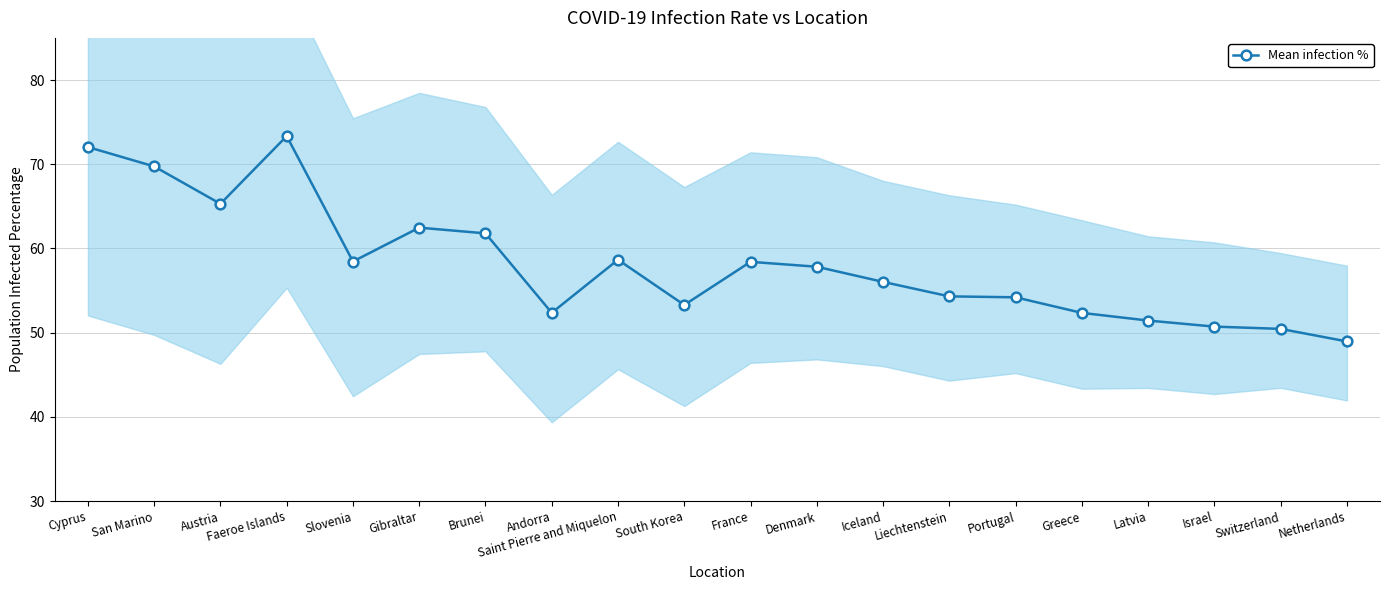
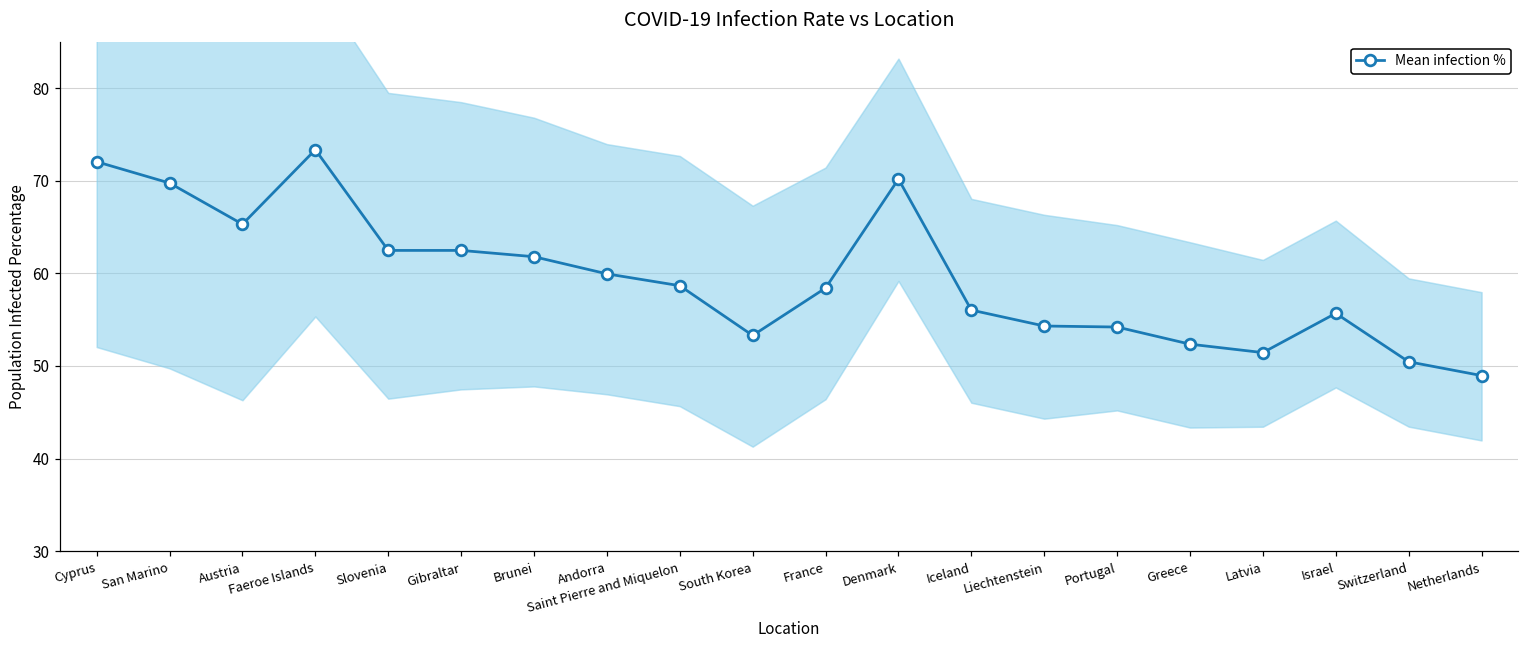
  {
    "Mean infection %": {
      "Cyprus": 72,
      "San Marino": 70,
      "Austria": 65,
      "Faeroe Islands": 73,
-     "Slovenia": 58,
+     "Slovenia": 62,
      "Gibraltar": 62,
      "Brunei": 62,
-     "Andorra": 52,
+     "Andorra": 60,
      "Saint Pierre and Miquelon": 59,
      "South Korea": 53,
      "France": 58,
-     "Denmark": 58,
+     "Denmark": 70,
      "Iceland": 56,
      "Liechtenstein": 54,
      "Portugal": 54,
      "Greece": 52,
      "Latvia": 51,
-     "Israel": 51,
+     "Israel": 56,
      "Switzerland": 50,
      "Netherlands": 49
    }
  }
